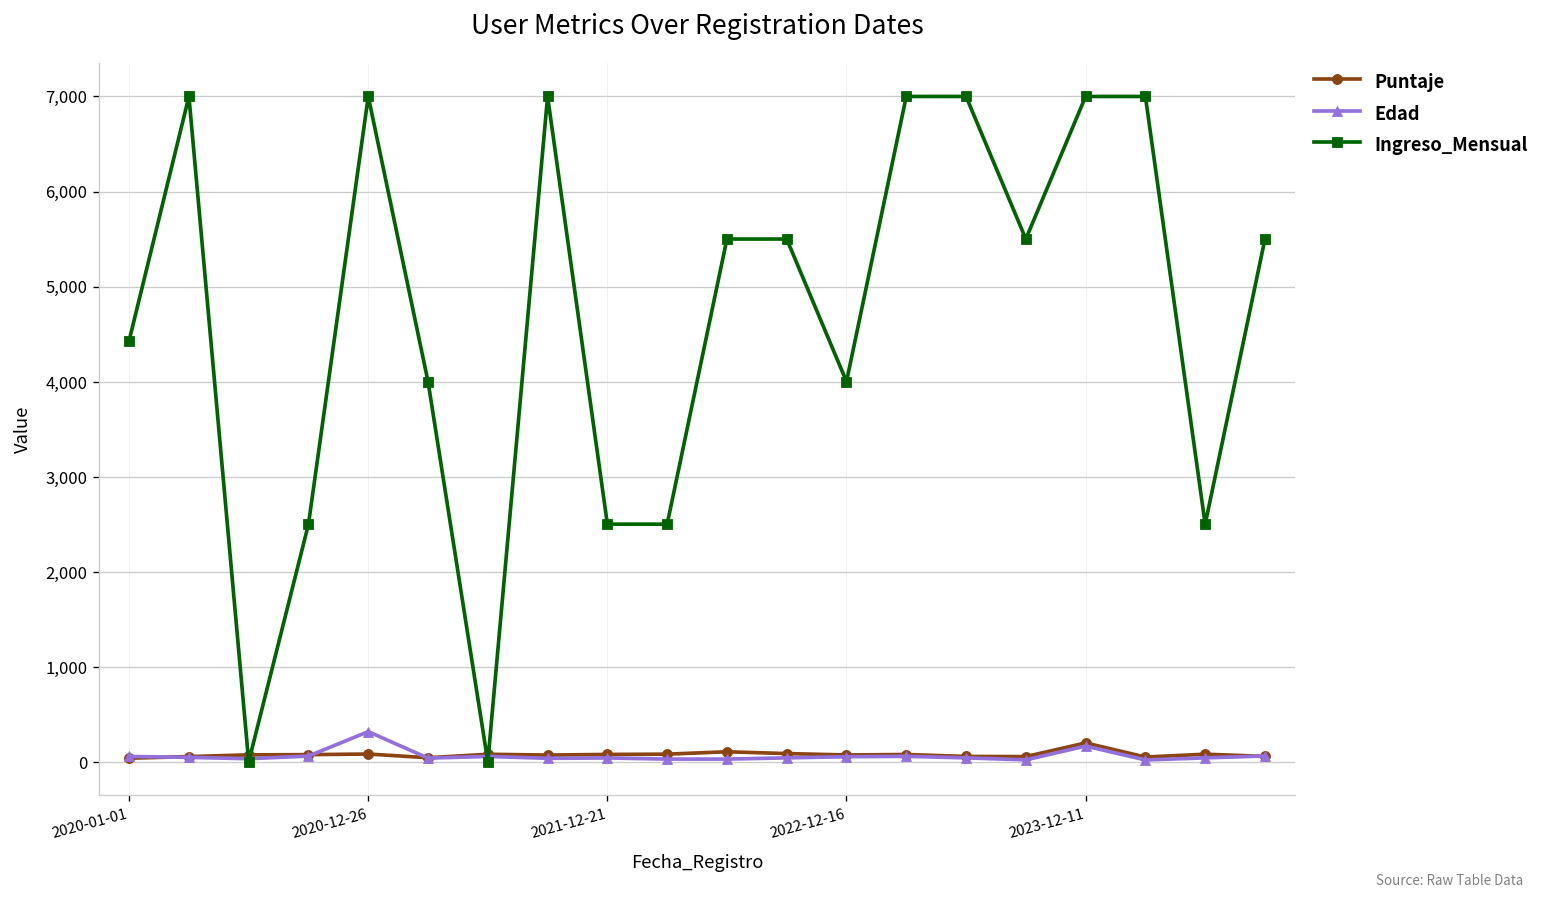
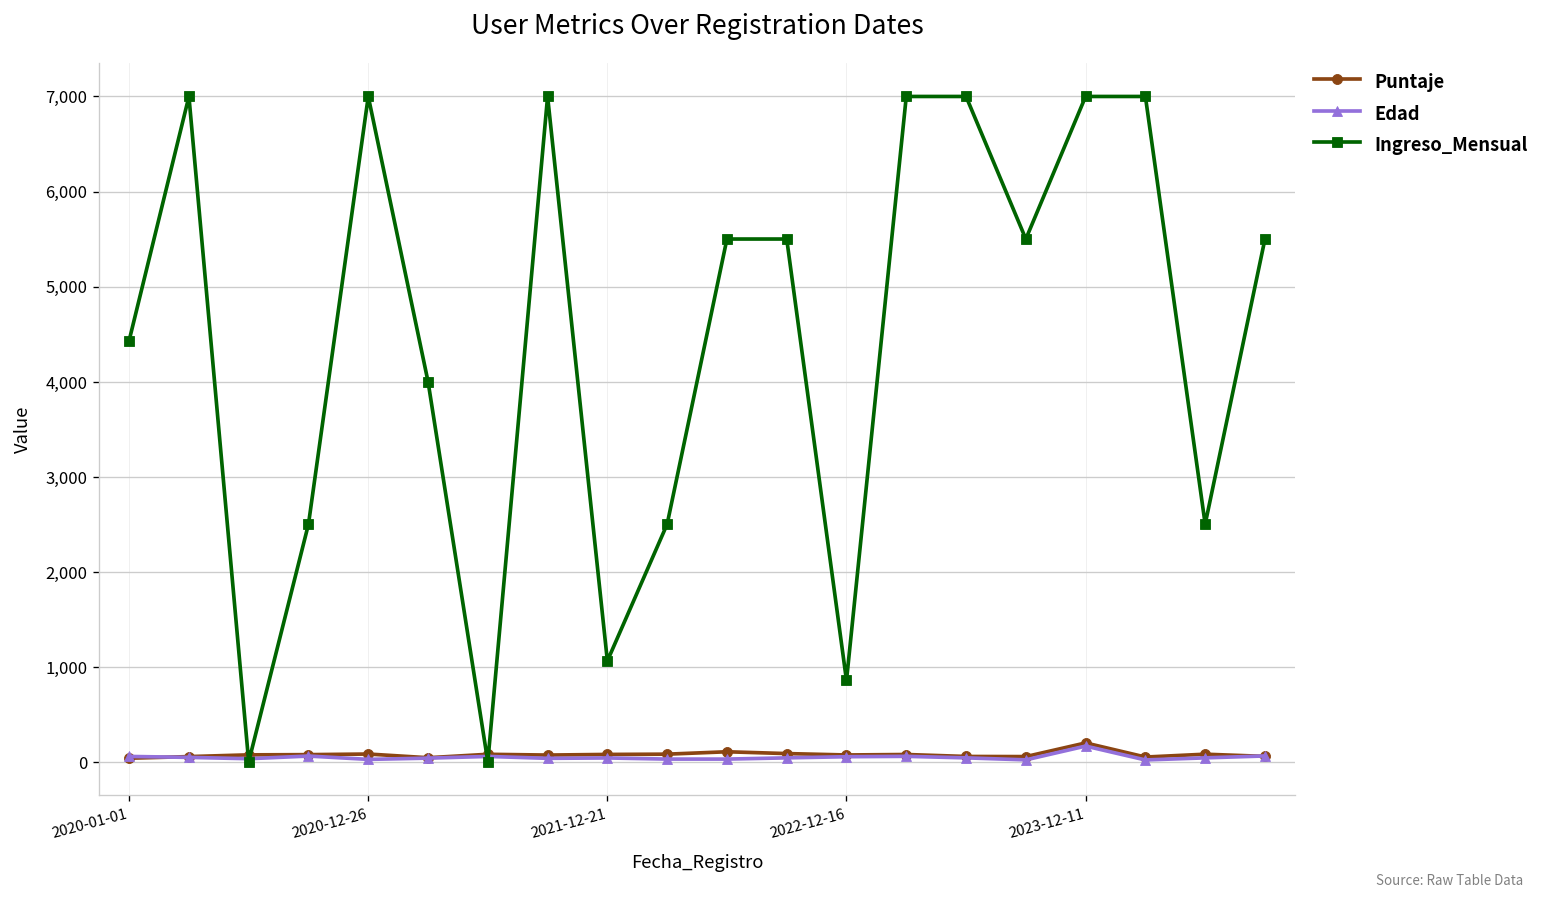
  {
    "Puntaje": {
      "2020-12-26": "100",
      "2021-12-21": "100",
      "2023-12-11": "200"
    },
    "Edad": {
-     "2020-12-26": "300",
+     "2020-12-26": "0",
      "2021-12-21": "0",
      "2023-12-11": "200"
    },
    "Ingreso_Mensual": {
      "2020-01-01": "4,400",
      "2020-12-26": "7,000",
-     "2021-12-21": "2,500",
-     "2022-12-16": "4,000",
+     "2021-12-21": "1,100",
+     "2022-12-16": "900",
      "2023-12-11": "7,000"
    }
  }
